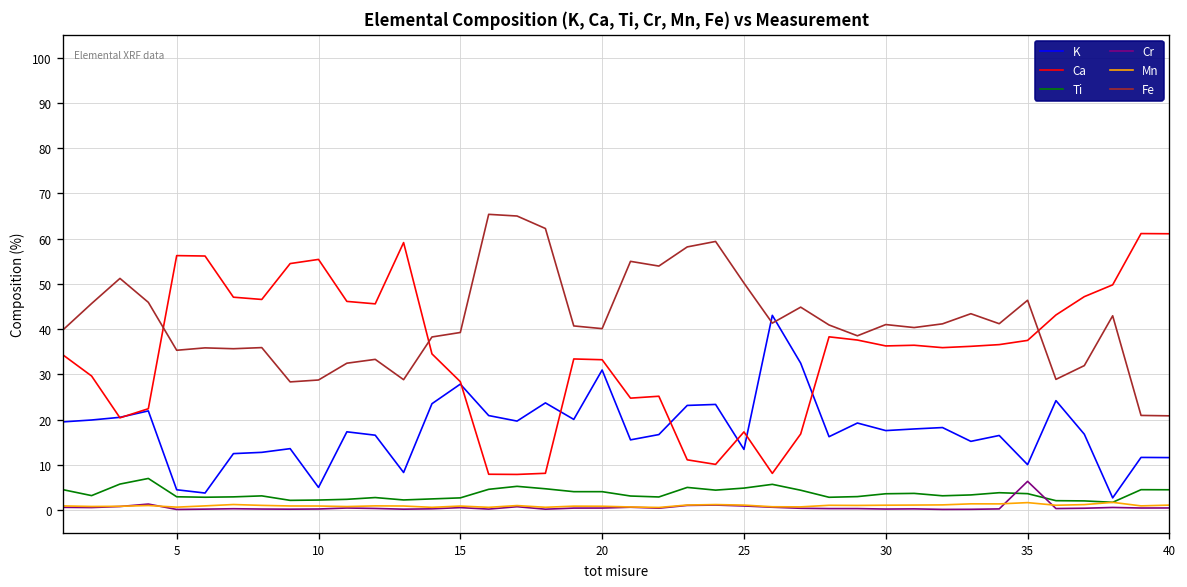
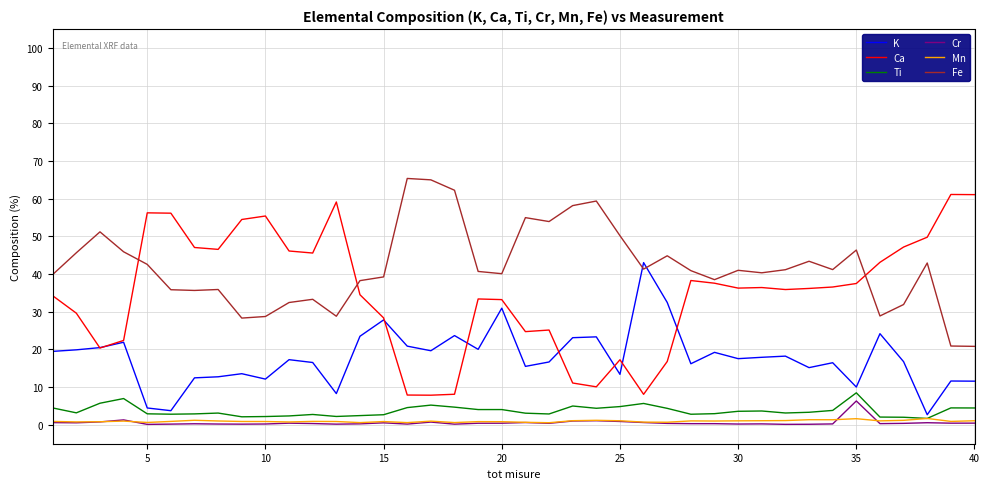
  {
    "K": {
      "5": 4,
-     "10": 5,
+     "10": 12,
      "20": 31,
      "25": 13,
      "30": 18,
      "35": 10,
      "40": 12
    },
    "Ca": {
      "5": 56,
      "10": 55,
      "20": 33,
      "25": 17,
      "30": 36,
      "35": 37,
      "40": 61
    },
    "Ti": {
      "5": 3,
      "10": 2,
      "15": 3,
      "20": 4,
      "25": 5,
      "30": 4,
-     "35": 4,
+     "35": 9,
      "40": 4
    },
    "Cr": {
      "30": 0,
      "35": 6
    },
    "Mn": {
      "30": 1,
      "35": 2
    },
    "Fe": {
-     "5": 35,
+     "5": 43,
      "10": 29,
      "15": 39,
      "20": 40,
      "25": 50,
      "30": 41,
      "35": 46,
      "40": 21
    }
  }
